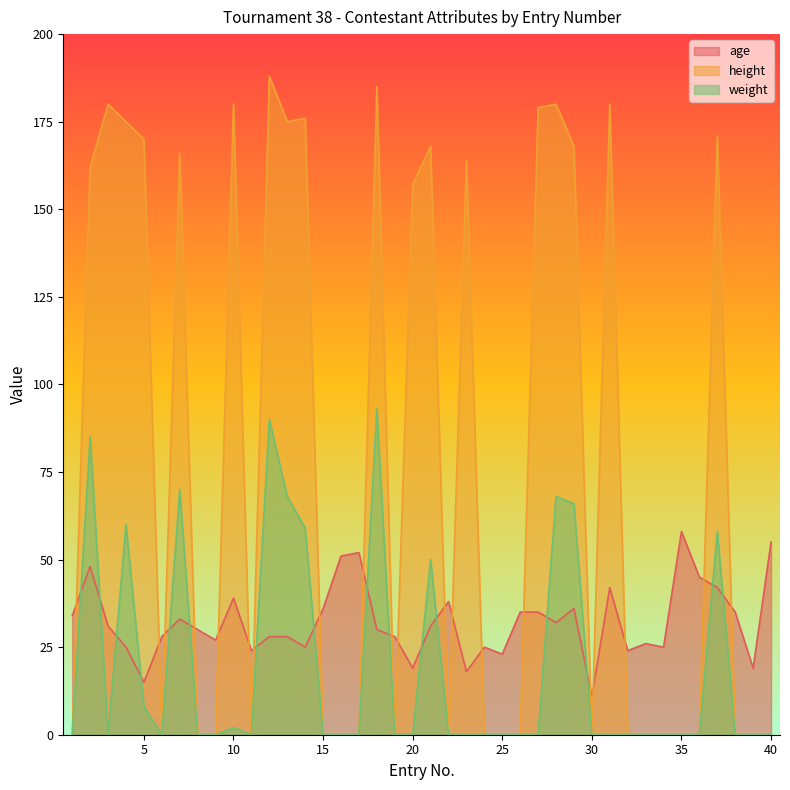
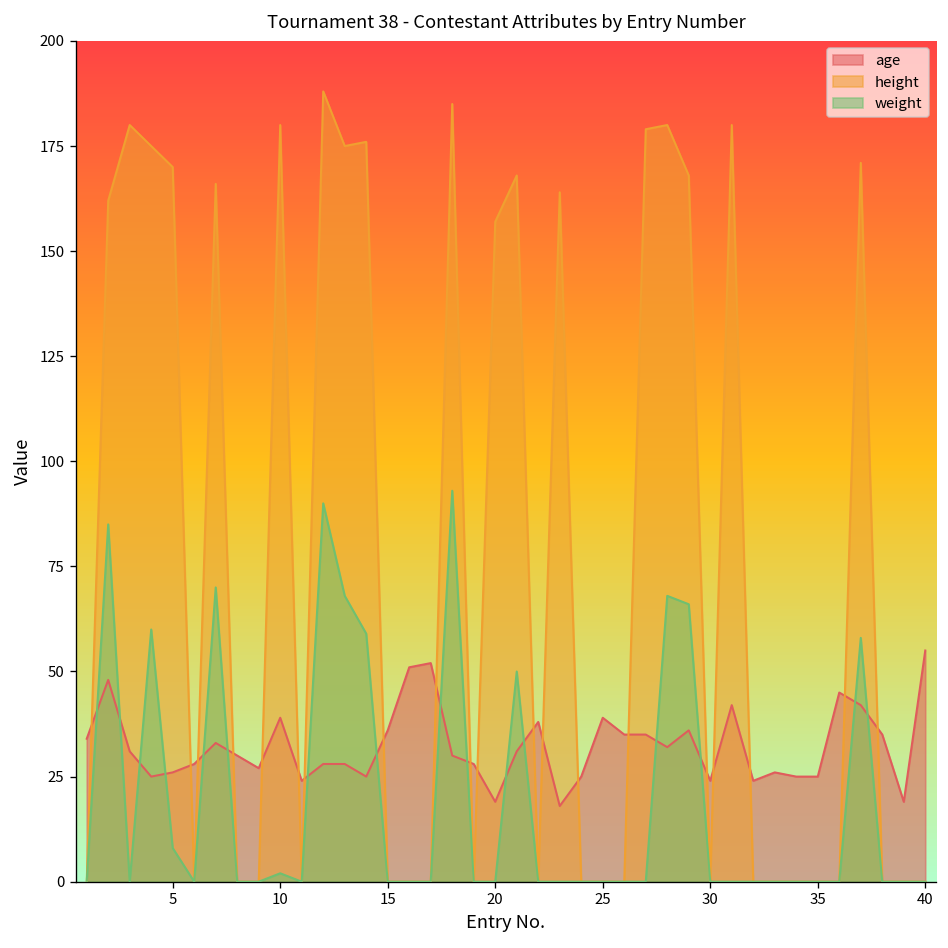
  {
    "age": {
-     "5": 15,
+     "5": 26,
      "10": 39,
      "15": 36,
      "20": 19,
-     "25": 23,
-     "30": 11,
-     "35": 58,
+     "25": 39,
+     "30": 24,
+     "35": 25,
      "40": 55
    },
    "height": {
      "5": 170,
      "10": 180,
      "20": 157
    },
    "weight": {
      "5": 8,
      "10": 2,
      "20": 0
    }
  }
